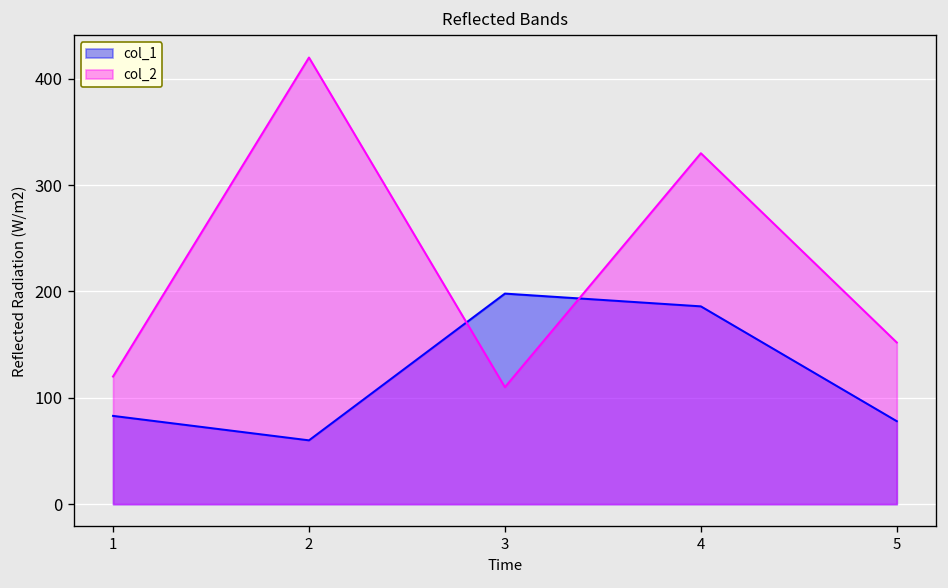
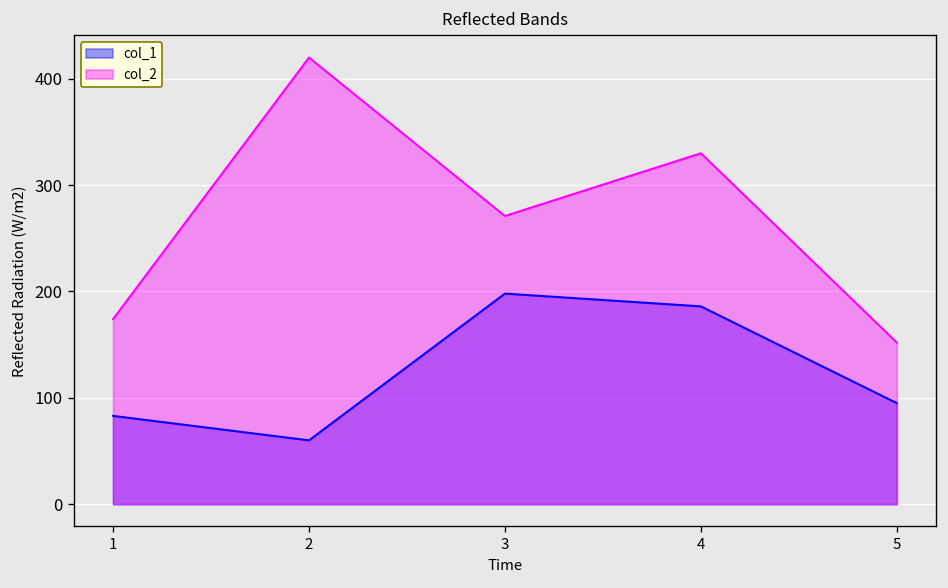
  {
    "col_1": {
      "1": 80,
      "2": 60,
      "3": 200,
      "4": 190,
-     "5": 80
+     "5": 100
    },
    "col_2": {
-     "1": 120,
+     "1": 170,
      "2": 420,
-     "3": 110,
+     "3": 270,
      "4": 330,
      "5": 150
    }
  }
